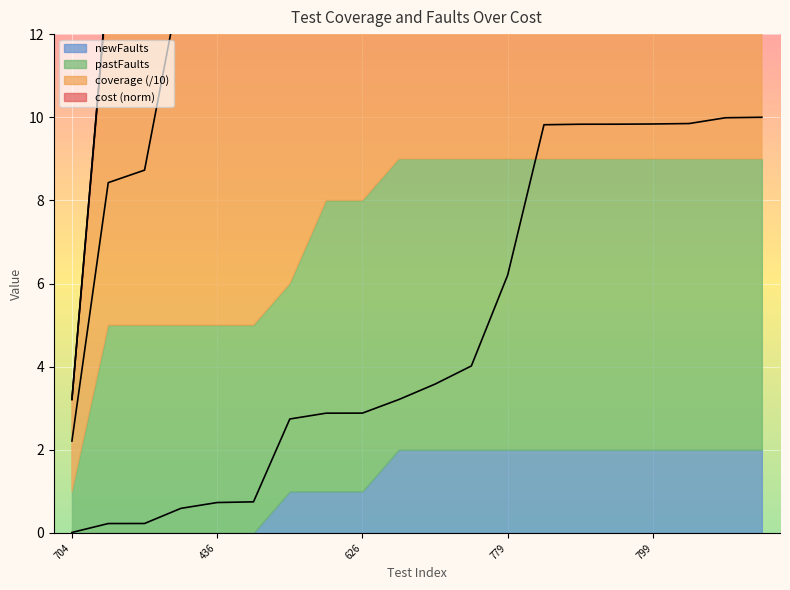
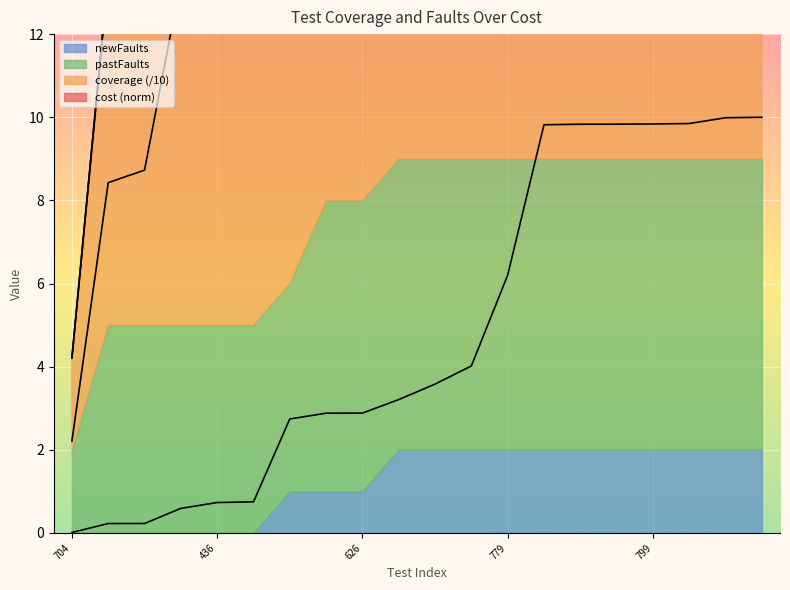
  {
    "newFaults": {
      "436": 0,
      "626": 1,
      "779": 2,
      "799": 2
    },
    "pastFaults": {
-     "704": 1,
+     "704": 2,
      "436": 5,
      "626": 7,
      "779": 7,
      "799": 7
    }
  }
